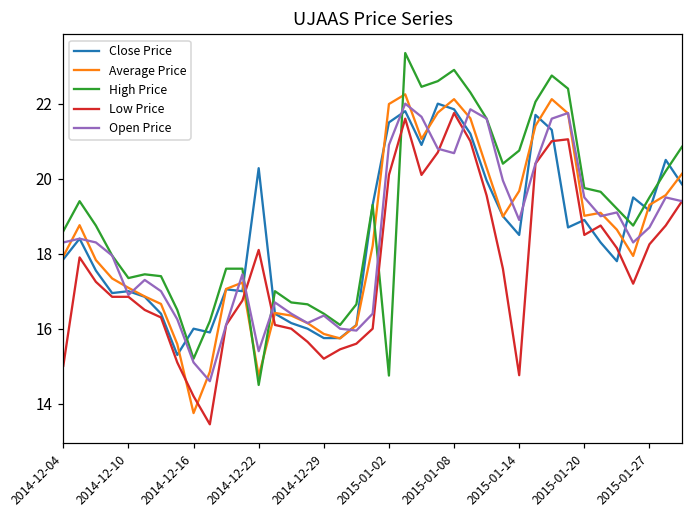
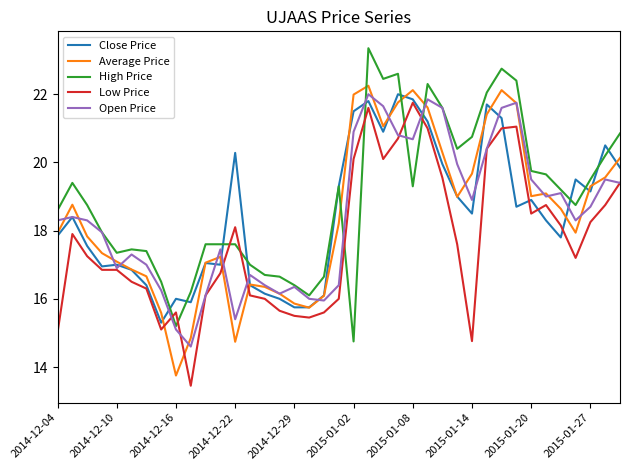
  {
    "Close Price": {
      "2014-12-04": 17.9,
      "2014-12-10": 17.0,
      "2014-12-16": 16.0,
      "2014-12-22": 20.3,
      "2014-12-29": 15.8,
      "2015-01-02": 21.5,
      "2015-01-08": 21.9,
      "2015-01-14": 18.5,
      "2015-01-20": 18.9,
      "2015-01-27": 19.2
    },
    "Average Price": {
      "2014-12-04": 17.9,
      "2014-12-10": 17.1,
      "2014-12-16": 13.8,
      "2014-12-22": 14.7,
      "2014-12-29": 15.9,
      "2015-01-02": 22.0,
      "2015-01-08": 22.1,
      "2015-01-14": 19.7,
      "2015-01-20": 19.0,
      "2015-01-27": 19.3
    },
    "High Price": {
      "2014-12-04": 18.6,
      "2014-12-10": 17.4,
      "2014-12-16": 15.2,
-     "2014-12-22": 14.5,
+     "2014-12-22": 17.6,
      "2015-01-02": 14.8,
-     "2015-01-08": 22.9,
+     "2015-01-08": 19.3,
      "2015-01-14": 20.8,
      "2015-01-20": 19.8,
      "2015-01-27": 19.5
    },
    "Low Price": {
      "2014-12-04": 15.0,
-     "2014-12-16": 14.2,
+     "2014-12-16": 15.6,
      "2014-12-22": 18.1,
-     "2014-12-29": 15.2,
+     "2014-12-29": 15.5,
      "2015-01-02": 20.1,
      "2015-01-08": 21.8,
      "2015-01-14": 14.8,
      "2015-01-20": 18.5,
      "2015-01-27": 18.3
    },
    "Open Price": {
      "2014-12-04": 18.3,
      "2014-12-16": 15.1,
      "2014-12-22": 15.4,
      "2015-01-02": 20.9,
      "2015-01-08": 20.7,
      "2015-01-14": 18.9,
      "2015-01-20": 19.5,
      "2015-01-27": 18.7
    }
  }
